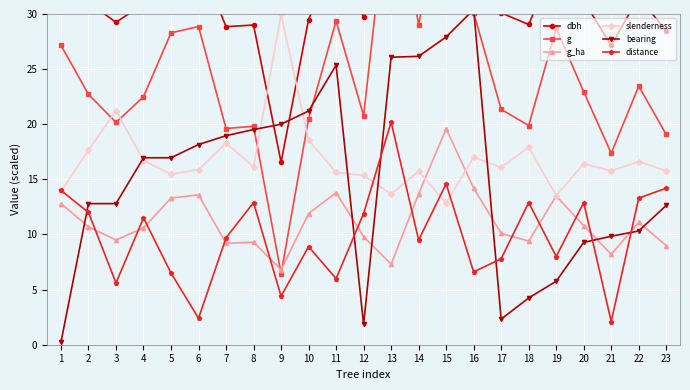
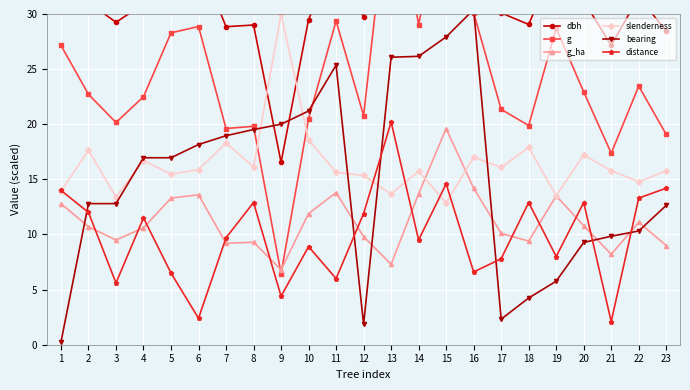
  {
    "g_ha": {
      "1": 12.8,
      "2": 10.7,
      "3": 9.5,
      "4": 10.6,
      "5": 13.3,
      "6": 13.6,
      "7": 9.2,
      "8": 9.3,
      "9": 6.8,
      "10": 11.9,
      "11": 13.8,
      "12": 9.8,
      "13": 7.3,
      "14": 13.7,
      "15": 19.6,
      "16": 14.2,
      "17": 10.1,
      "18": 9.4,
      "20": 10.8,
      "21": 8.2,
      "22": 11.1,
      "23": 9.0
    },
    "slenderness": {
      "2": 17.6,
-     "3": 21.2,
+     "3": 13.4,
      "4": 16.7,
      "5": 15.5,
      "6": 15.9,
      "7": 18.3,
      "8": 16.1,
      "9": 30.0,
      "10": 18.6,
      "11": 15.6,
      "12": 15.4,
      "13": 13.7,
      "14": 15.7,
      "15": 12.9,
      "16": 17.0,
      "17": 16.1,
      "18": 17.9,
-     "20": 16.4,
+     "20": 17.2,
      "21": 15.8,
-     "22": 16.6,
+     "22": 14.8,
      "23": 15.8
    }
  }
